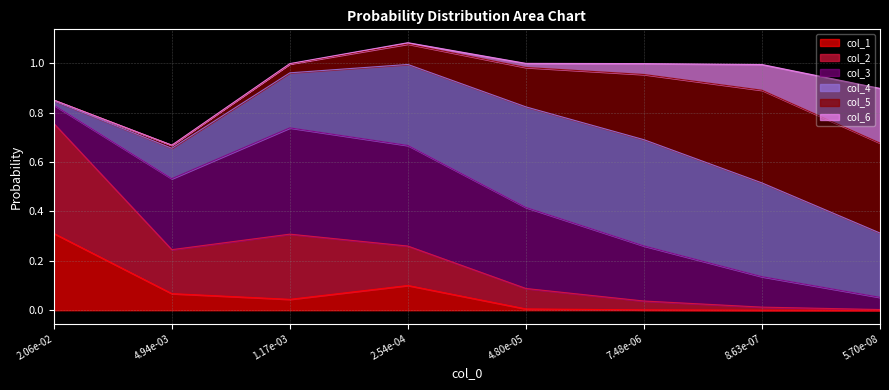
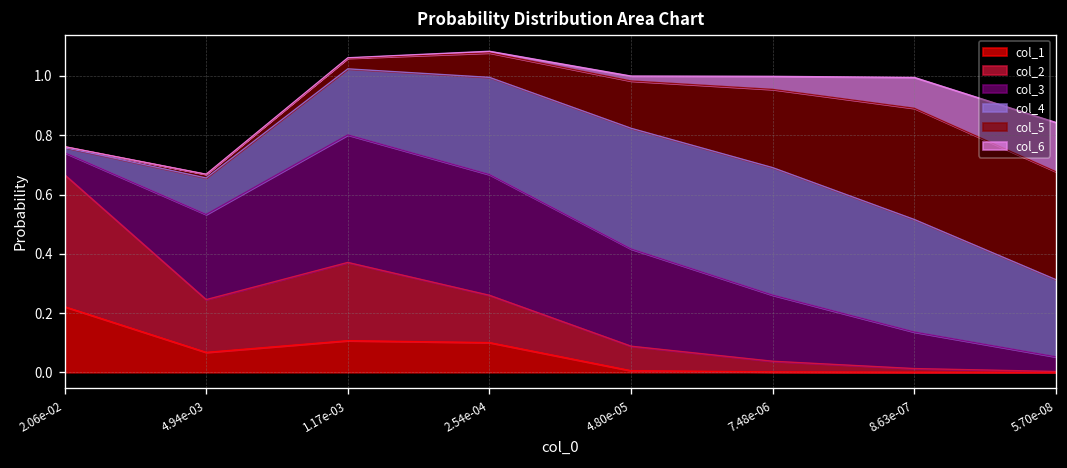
  {
    "col_1": {
-     "2.06e-02": 0.31,
+     "2.06e-02": 0.22,
      "4.94e-03": 0.07,
-     "1.17e-03": 0.04,
+     "1.17e-03": 0.11,
      "2.54e-04": 0.10,
      "4.80e-05": 0.01,
      "7.48e-06": 0.00,
      "8.63e-07": 0.00
    },
    "col_2": {
      "2.06e-02": 0.45,
      "4.94e-03": 0.18,
      "1.17e-03": 0.26,
      "2.54e-04": 0.16,
      "4.80e-05": 0.08,
      "7.48e-06": 0.04,
      "8.63e-07": 0.01
    },
    "col_3": {
      "2.06e-02": 0.07,
      "4.94e-03": 0.29,
      "1.17e-03": 0.43,
      "2.54e-04": 0.41,
      "4.80e-05": 0.33,
      "7.48e-06": 0.22,
      "8.63e-07": 0.12,
      "5.70e-08": 0.05
    },
    "col_4": {
      "4.94e-03": 0.12,
      "1.17e-03": 0.22,
      "2.54e-04": 0.33,
      "4.80e-05": 0.41,
      "7.48e-06": 0.43,
      "8.63e-07": 0.38,
      "5.70e-08": 0.26
    },
    "col_5": {
      "4.80e-05": 0.16,
      "7.48e-06": 0.26,
      "8.63e-07": 0.38,
      "5.70e-08": 0.36
    },
    "col_6": {
      "4.80e-05": 0.02,
      "7.48e-06": 0.04,
      "8.63e-07": 0.10,
-     "5.70e-08": 0.22
+     "5.70e-08": 0.17
    }
  }
